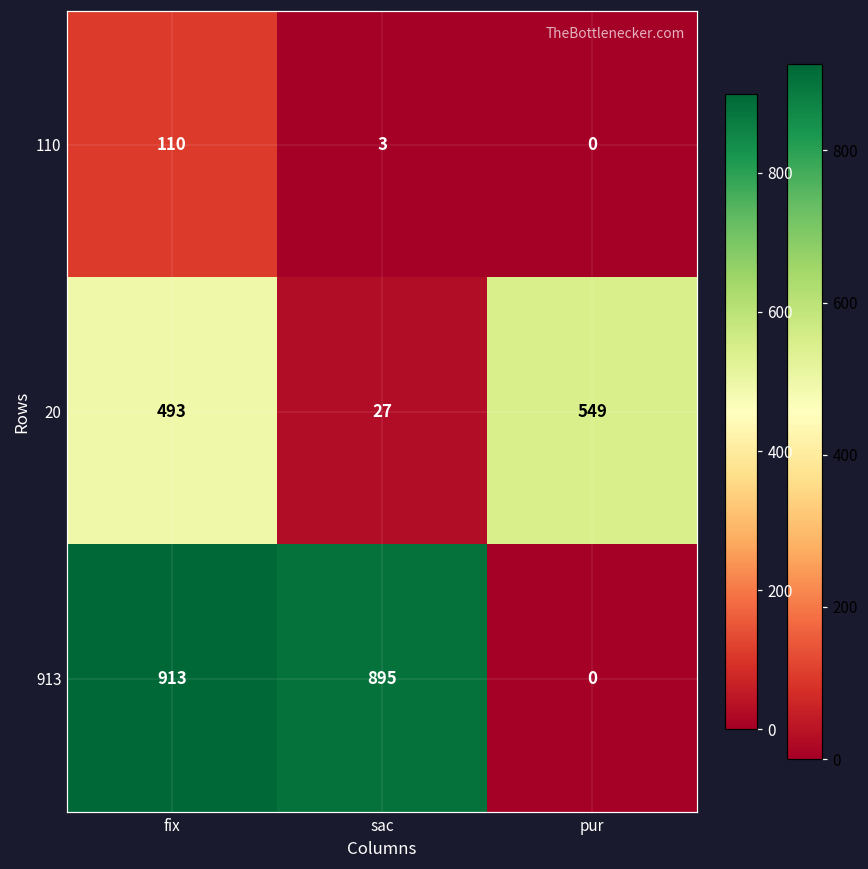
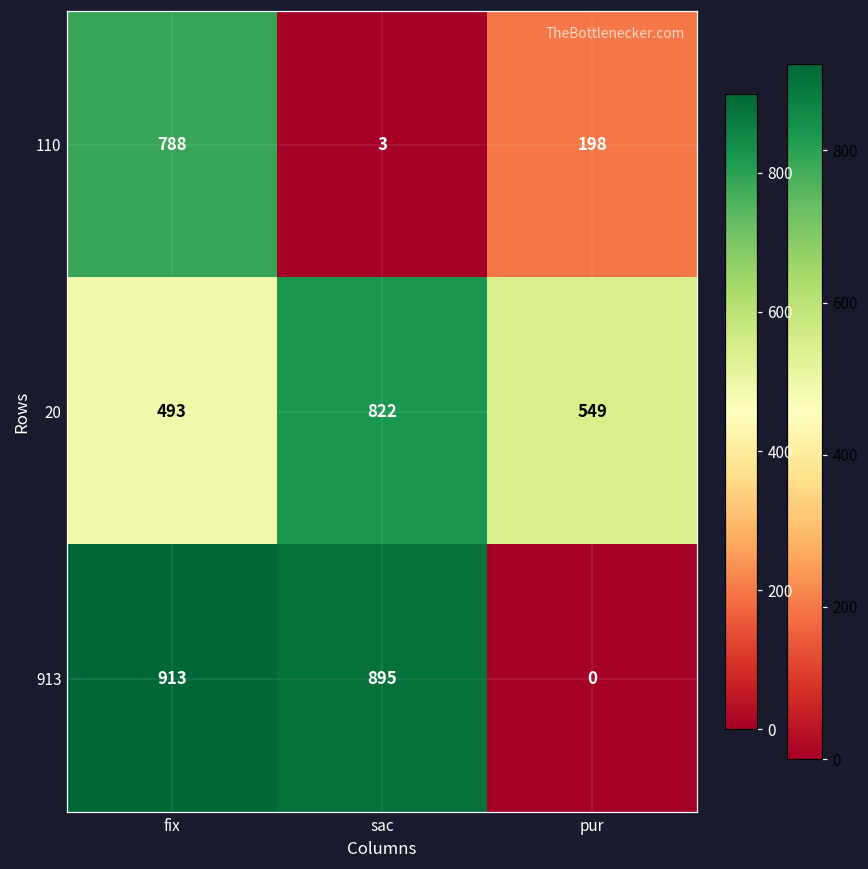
  {
    "110": {
-     "fix": 110,
+     "fix": 788,
      "sac": 3,
-     "pur": 0
+     "pur": 198
    },
    "20": {
      "fix": 493,
-     "sac": 27,
+     "sac": 822,
      "pur": 549
    },
    "913": {
      "fix": 913,
      "sac": 895,
      "pur": 0
    }
  }
